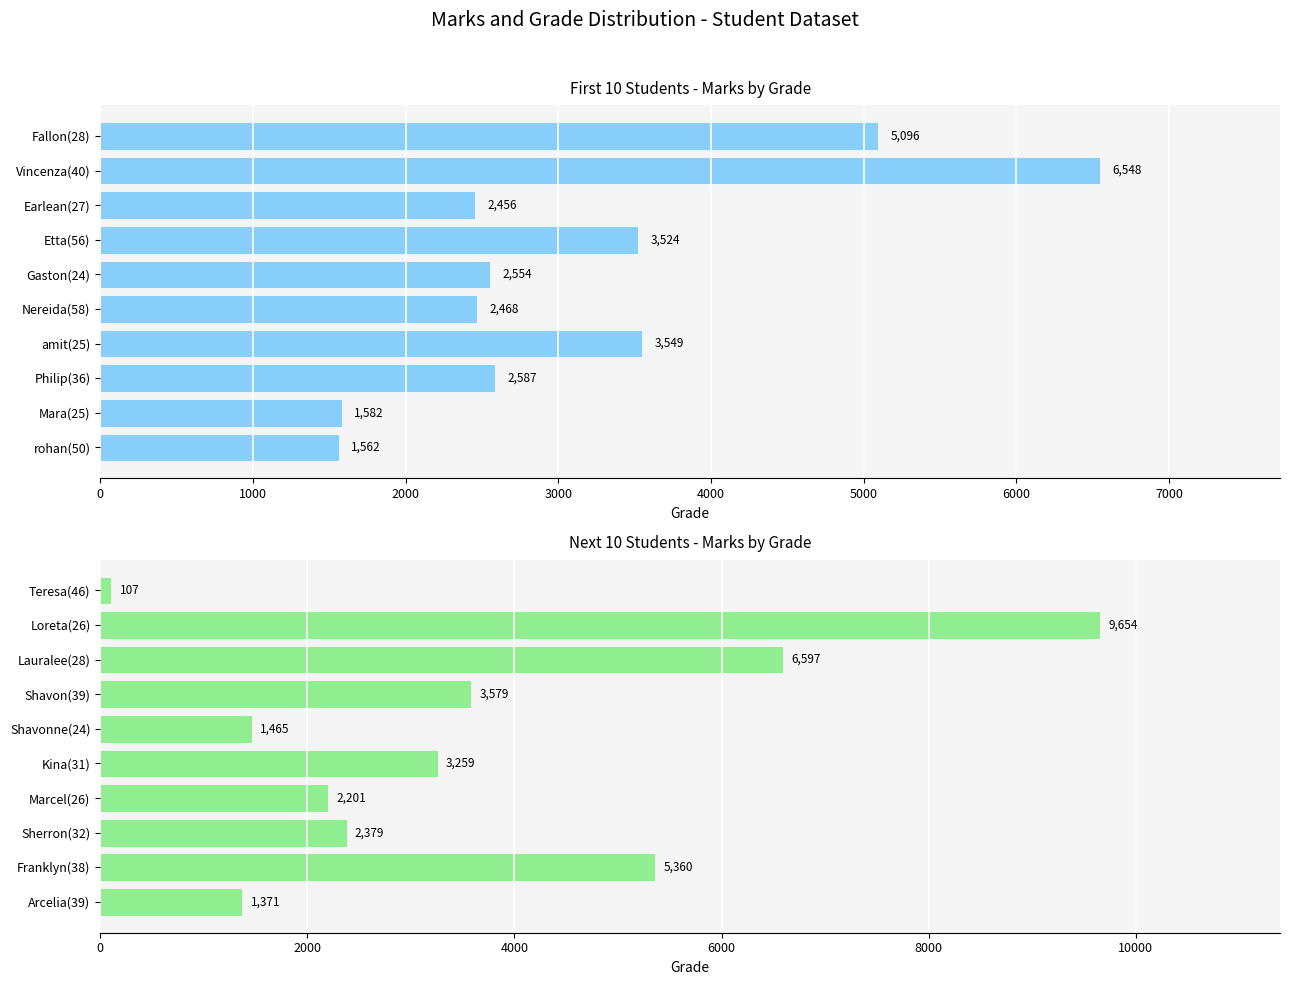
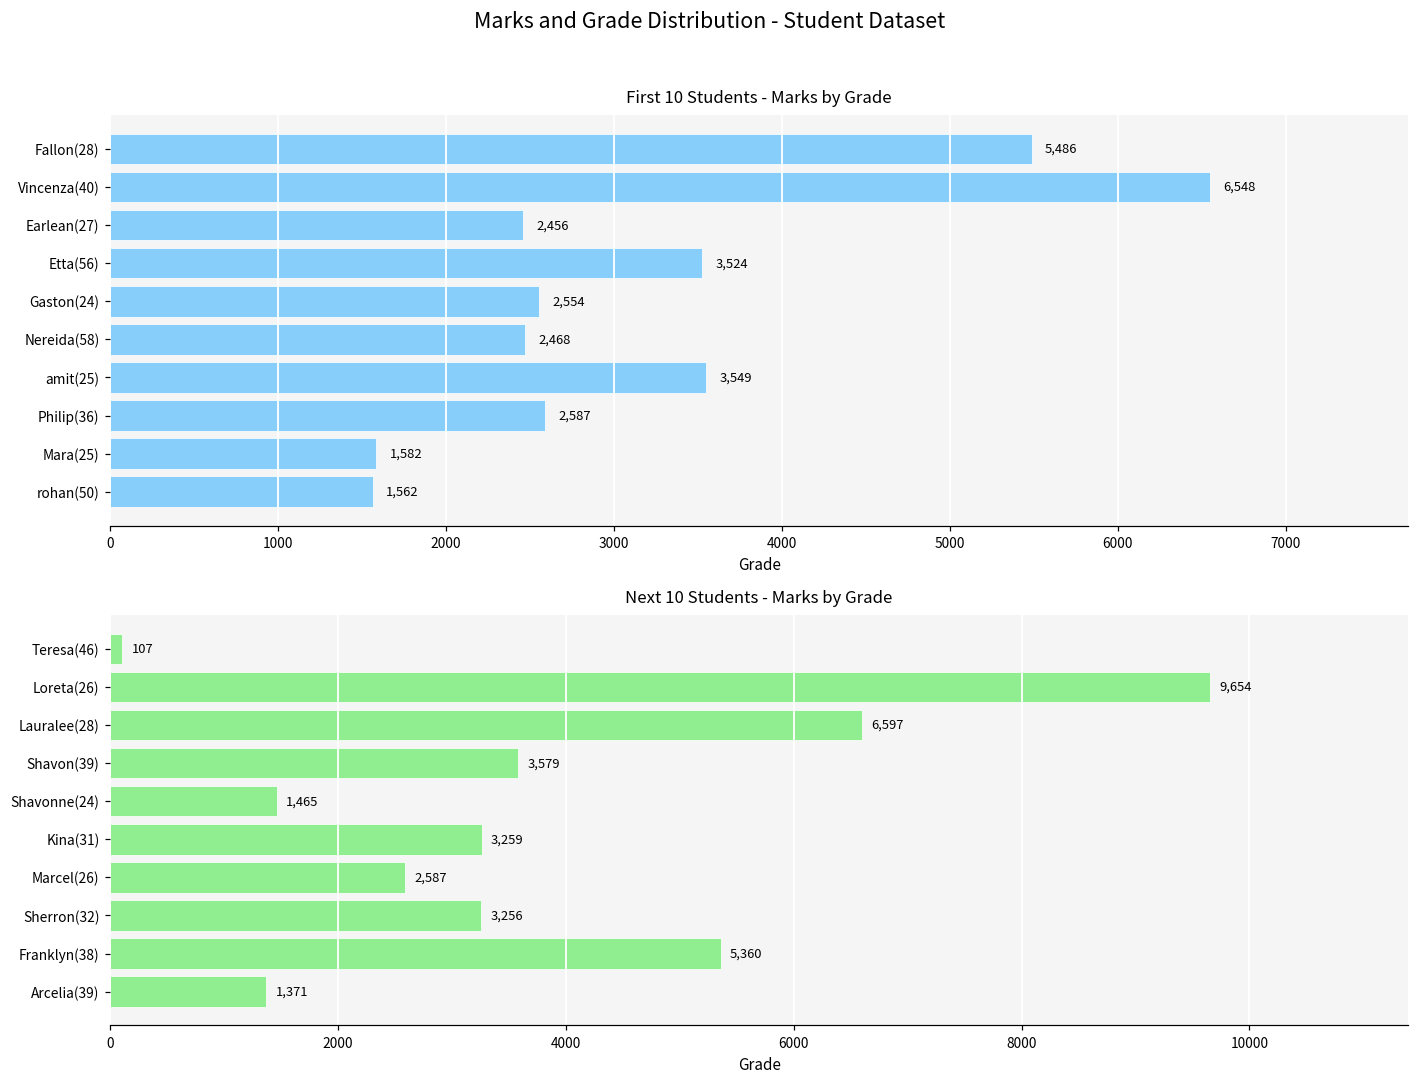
  {
    "First 10 Students - Marks by Grade": {
-     "Fallon(28)": "5,096",
+     "Fallon(28)": "5,486",
      "Vincenza(40)": "6,548",
      "Earlean(27)": "2,456",
      "Etta(56)": "3,524",
      "Gaston(24)": "2,554",
      "Nereida(58)": "2,468",
      "amit(25)": "3,549",
      "Philip(36)": "2,587",
      "Mara(25)": "1,582",
      "rohan(50)": "1,562"
    },
    "Next 10 Students - Marks by Grade": {
      "Teresa(46)": "107",
      "Loreta(26)": "9,654",
      "Lauralee(28)": "6,597",
      "Shavon(39)": "3,579",
      "Shavonne(24)": "1,465",
      "Kina(31)": "3,259",
-     "Marcel(26)": "2,201",
-     "Sherron(32)": "2,379",
+     "Marcel(26)": "2,587",
+     "Sherron(32)": "3,256",
      "Franklyn(38)": "5,360",
      "Arcelia(39)": "1,371"
    }
  }
